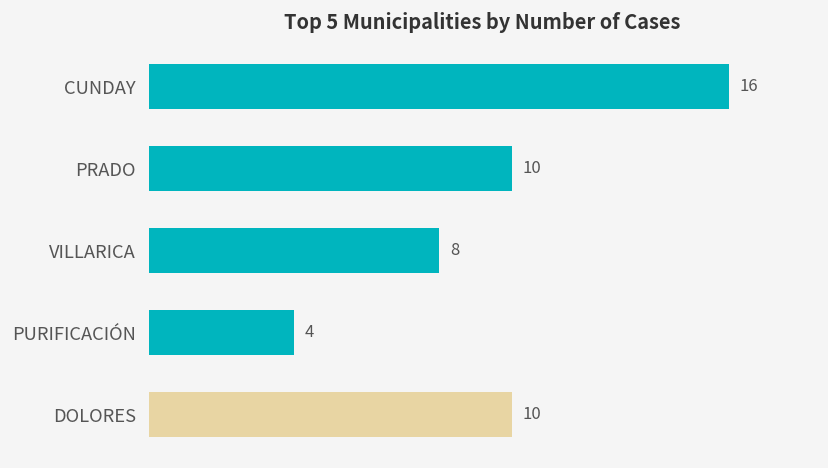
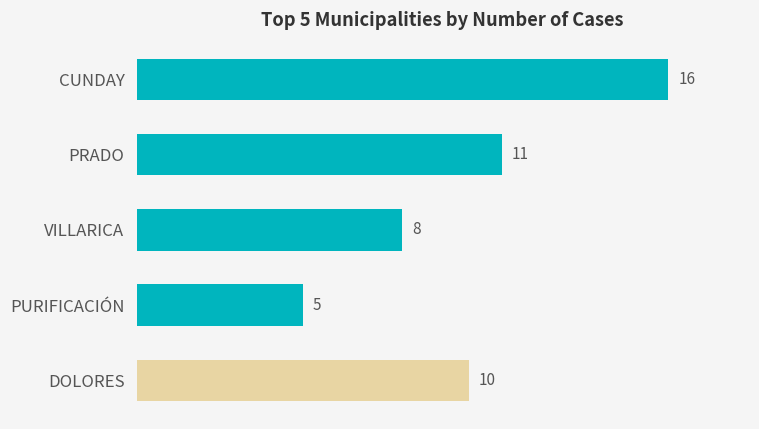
  {
    "CUNDAY": 16,
-   "PRADO": 10,
+   "PRADO": 11,
    "VILLARICA": 8,
-   "PURIFICACIÓN": 4,
+   "PURIFICACIÓN": 5,
    "DOLORES": 10
  }
